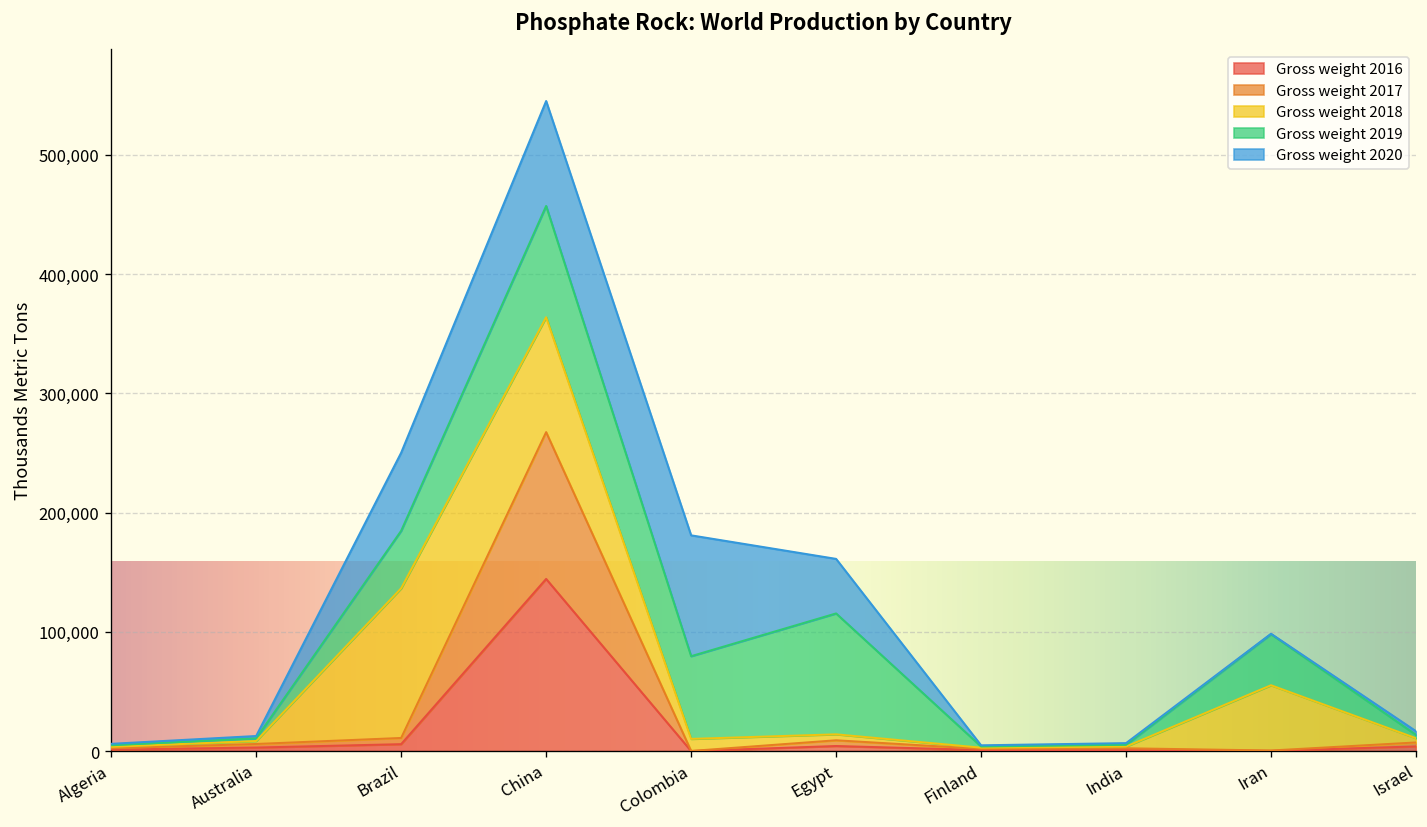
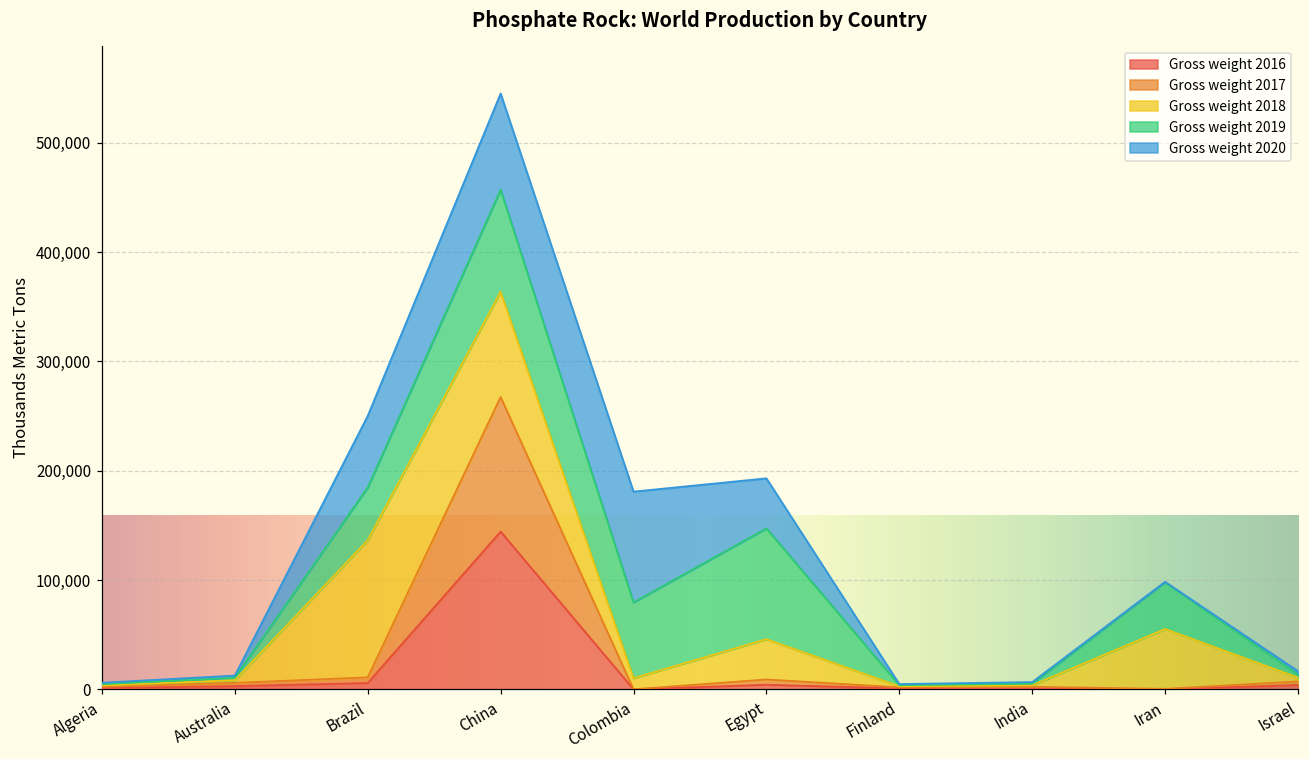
  {
    "Gross weight 2018": {
      "Brazil": "130,000",
      "China": "100,000",
      "Colombia": "10,000",
-     "Egypt": "10,000",
+     "Egypt": "40,000",
      "Iran": "50,000",
      "Israel": "0"
    },
    "Gross weight 2019": {
      "Brazil": "50,000",
      "China": "90,000",
      "Colombia": "70,000",
      "Egypt": "100,000",
      "Israel": "0"
    },
    "Gross weight 2020": {
      "Brazil": "70,000",
      "China": "90,000",
      "Colombia": "100,000",
      "Egypt": "50,000",
      "Israel": "0"
    }
  }
